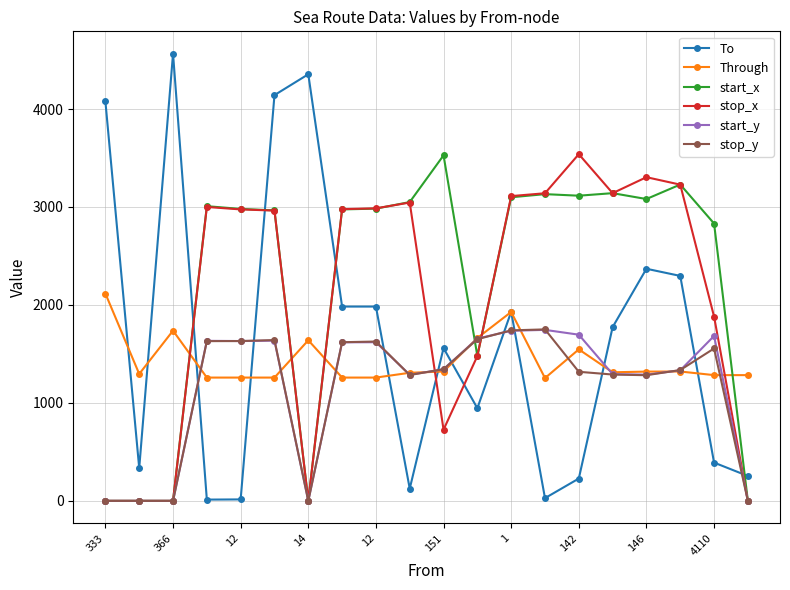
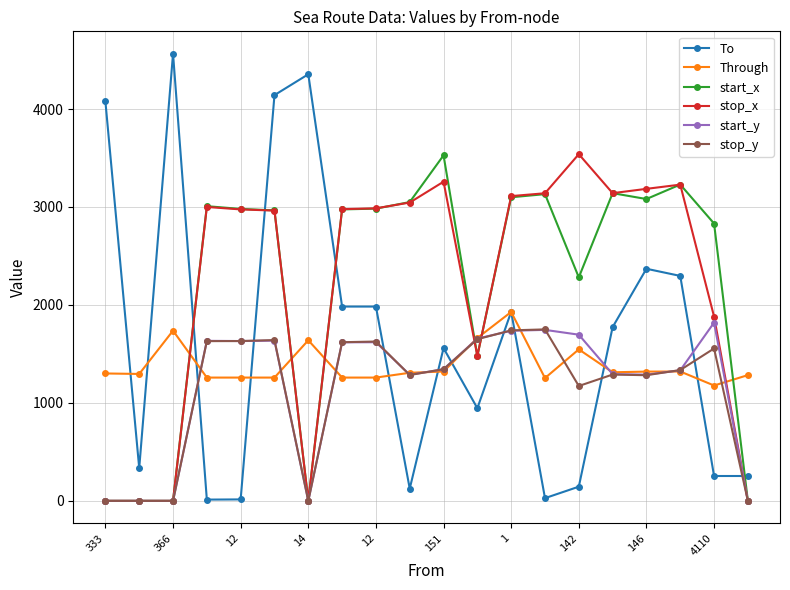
  {
    "To": {
      "333": 4100,
      "366": 4600,
      "14": 4400,
      "151": 1600,
-     "142": 200,
+     "142": 100,
      "146": 2400,
-     "4110": 400
+     "4110": 300
    },
    "Through": {
-     "333": 2100,
+     "333": 1300,
      "366": 1700,
      "14": 1600,
      "142": 1500,
      "146": 1300,
-     "4110": 1300
+     "4110": 1200
    },
    "start_x": {
      "151": 3500,
-     "142": 3100,
+     "142": 2300,
      "146": 3100,
      "4110": 2800
    },
    "stop_x": {
-     "151": 700,
+     "151": 3300,
      "142": 3500,
-     "146": 3300,
+     "146": 3200,
      "4110": 1900
    },
    "start_y": {
      "142": 1700,
-     "4110": 1700
+     "4110": 1800
    },
    "stop_y": {
-     "142": 1300,
+     "142": 1200,
      "4110": 1600
    }
  }
